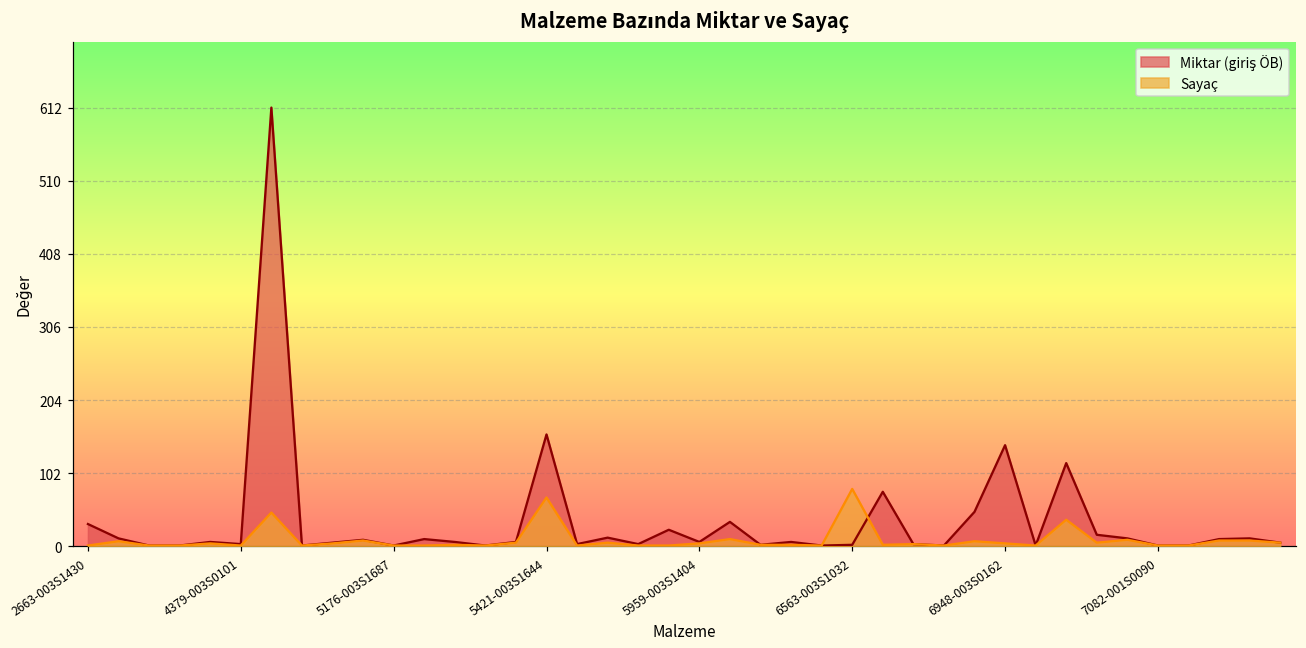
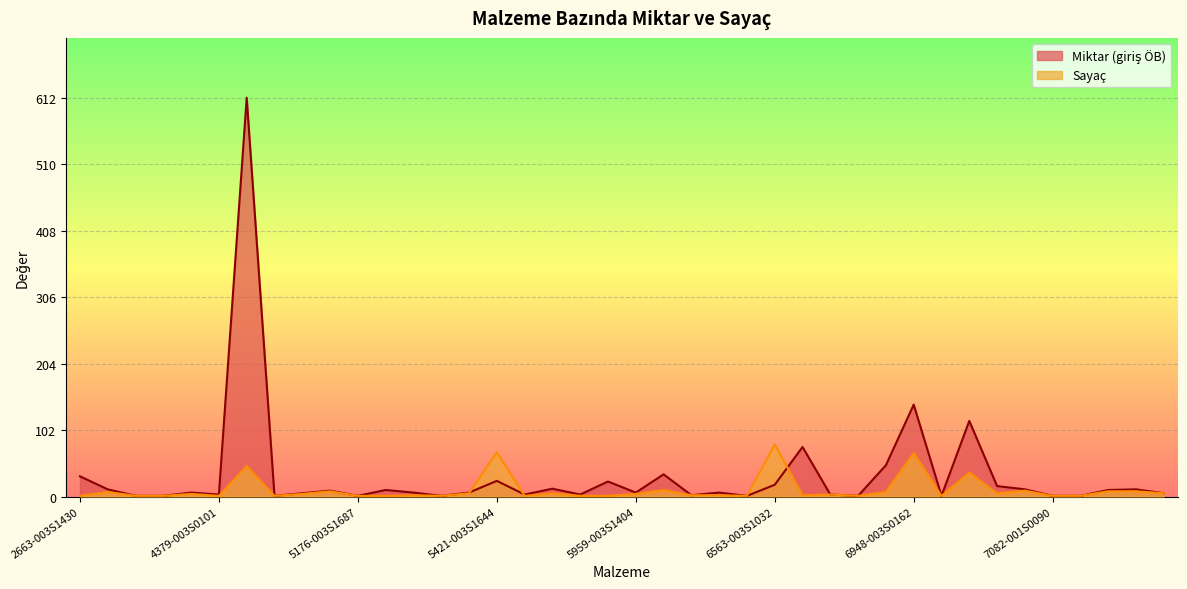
  {
    "Miktar (giriş ÖB)": {
      "2663-003S1430": 30,
-     "5421-003S1644": 160,
-     "6563-003S1032": 0,
+     "5421-003S1644": 20,
+     "6563-003S1032": 20,
      "6948-003S0162": 140
    },
    "Sayaç": {
      "2663-003S1430": 0,
      "5421-003S1644": 70,
      "6563-003S1032": 80,
-     "6948-003S0162": 0
+     "6948-003S0162": 70
    }
  }
